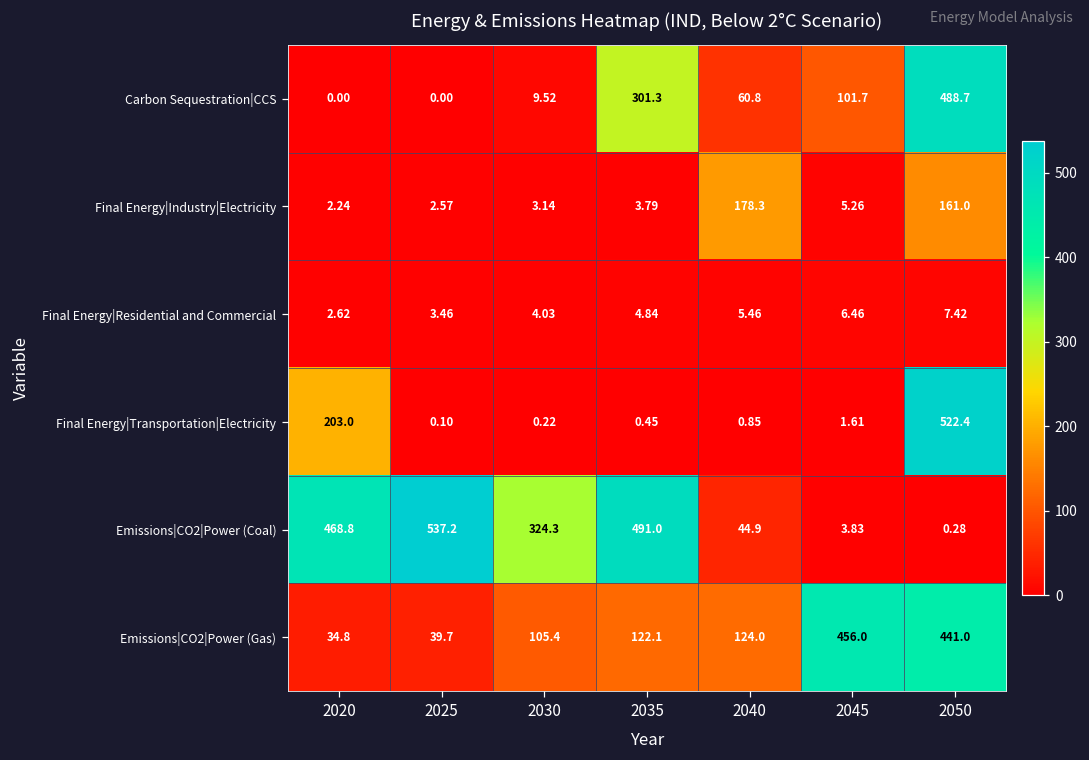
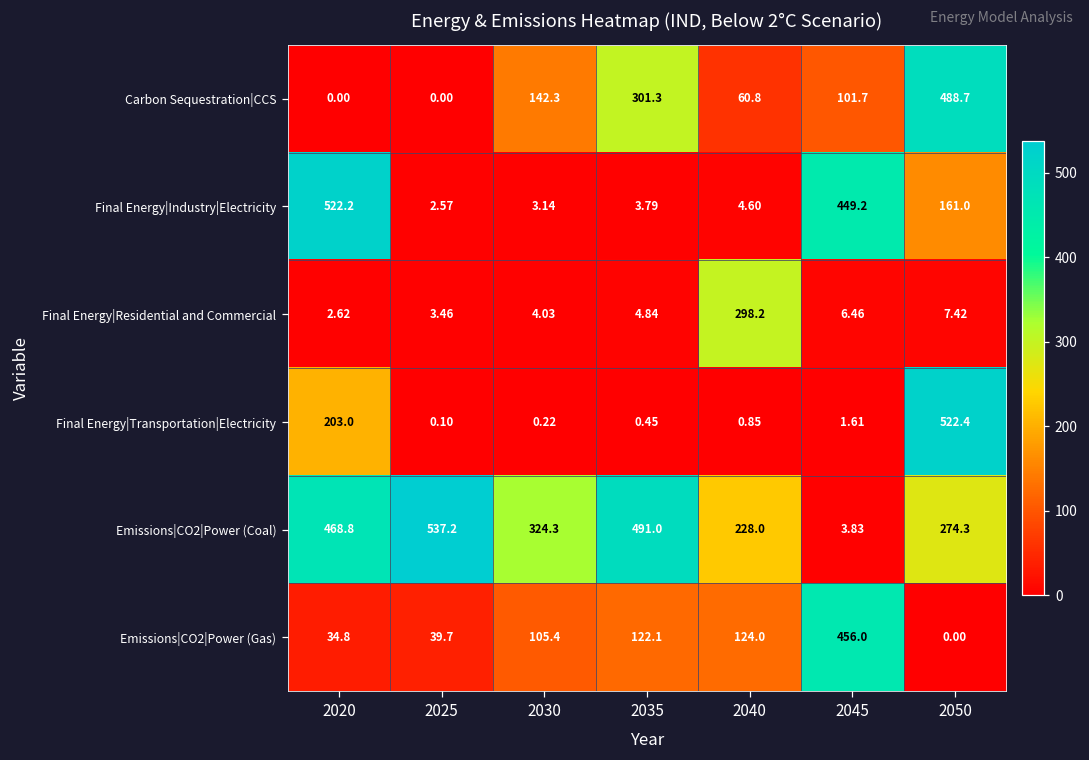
  {
    "Carbon Sequestration|CCS": {
      "2020": 0.00,
      "2025": 0.00,
-     "2030": 9.52,
+     "2030": 142.3,
      "2035": 301.3,
      "2040": 60.8,
      "2045": 101.7,
      "2050": 488.7
    },
    "Final Energy|Industry|Electricity": {
-     "2020": 2.24,
+     "2020": 522.2,
      "2025": 2.57,
      "2030": 3.14,
      "2035": 3.79,
-     "2040": 178.3,
-     "2045": 5.26,
+     "2040": 4.60,
+     "2045": 449.2,
      "2050": 161.0
    },
    "Final Energy|Residential and Commercial": {
      "2020": 2.62,
      "2025": 3.46,
      "2030": 4.03,
      "2035": 4.84,
-     "2040": 5.46,
+     "2040": 298.2,
      "2045": 6.46,
      "2050": 7.42
    },
    "Final Energy|Transportation|Electricity": {
      "2020": 203.0,
      "2025": 0.10,
      "2030": 0.22,
      "2035": 0.45,
      "2040": 0.85,
      "2045": 1.61,
      "2050": 522.4
    },
    "Emissions|CO2|Power (Coal)": {
      "2020": 468.8,
      "2025": 537.2,
      "2030": 324.3,
      "2035": 491.0,
-     "2040": 44.9,
+     "2040": 228.0,
      "2045": 3.83,
-     "2050": 0.28
+     "2050": 274.3
    },
    "Emissions|CO2|Power (Gas)": {
      "2020": 34.8,
      "2025": 39.7,
      "2030": 105.4,
      "2035": 122.1,
      "2040": 124.0,
      "2045": 456.0,
-     "2050": 441.0
+     "2050": 0.00
    }
  }
